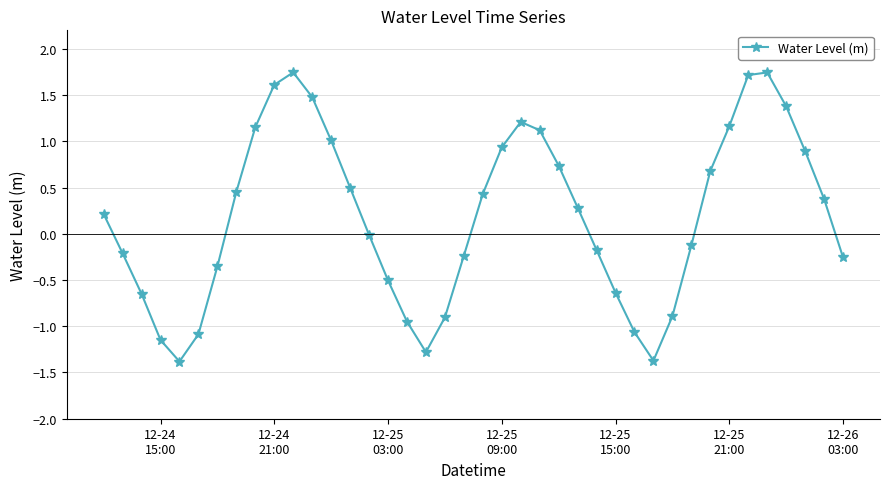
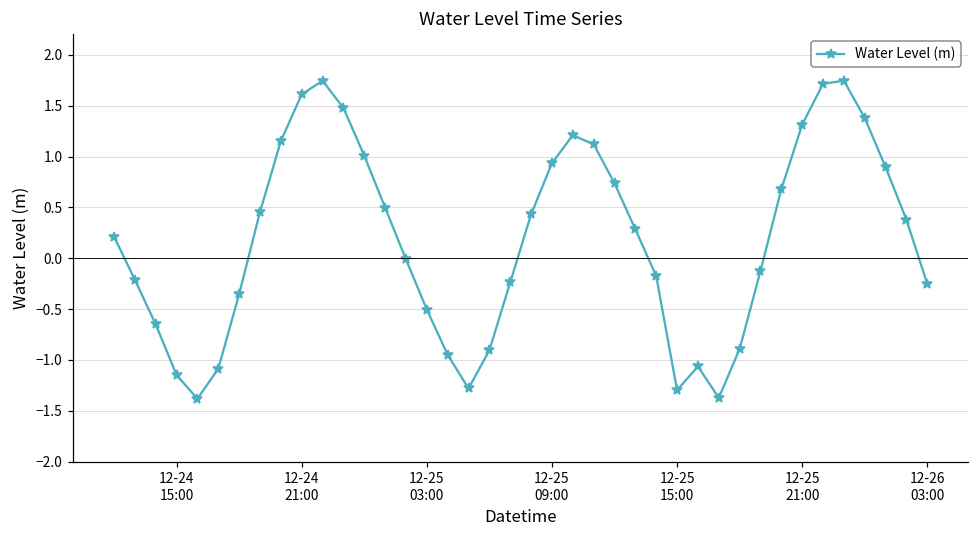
  {
    "12-24 15:00": -1.1,
    "12-24 21:00": 1.6,
    "12-25 03:00": -0.5,
    "12-25 09:00": 0.9,
-   "12-25 15:00": -0.6,
-   "12-25 21:00": 1.2,
+   "12-25 15:00": -1.3,
+   "12-25 21:00": 1.3,
    "12-26 03:00": -0.3
  }
